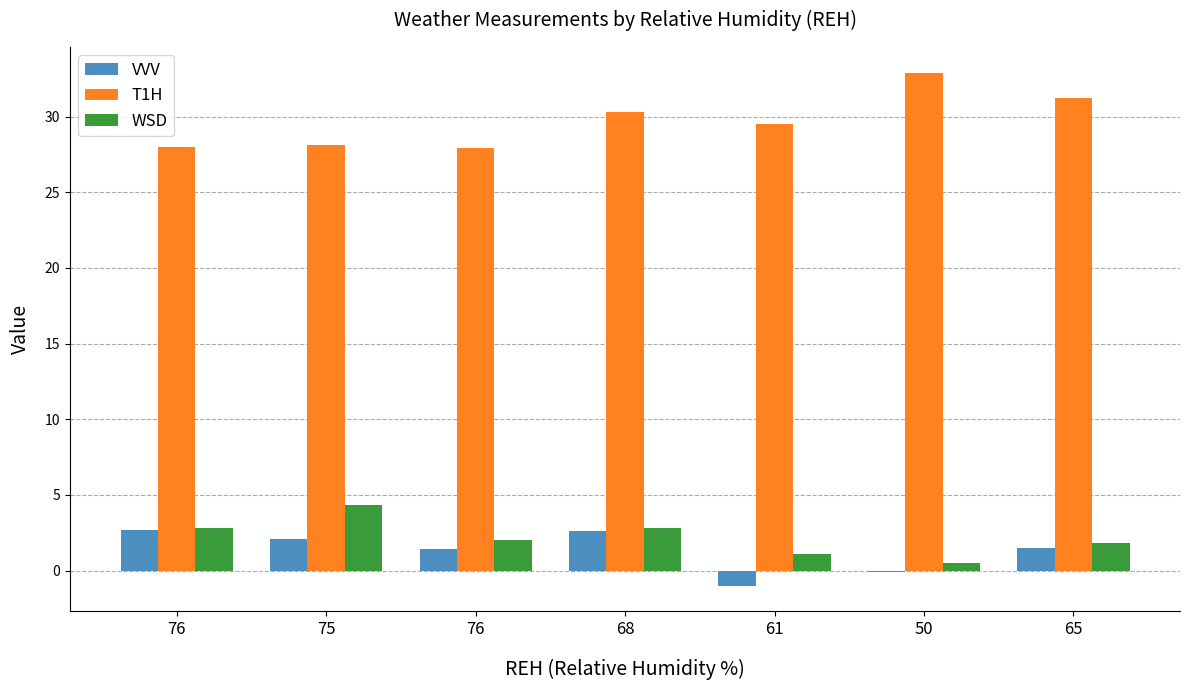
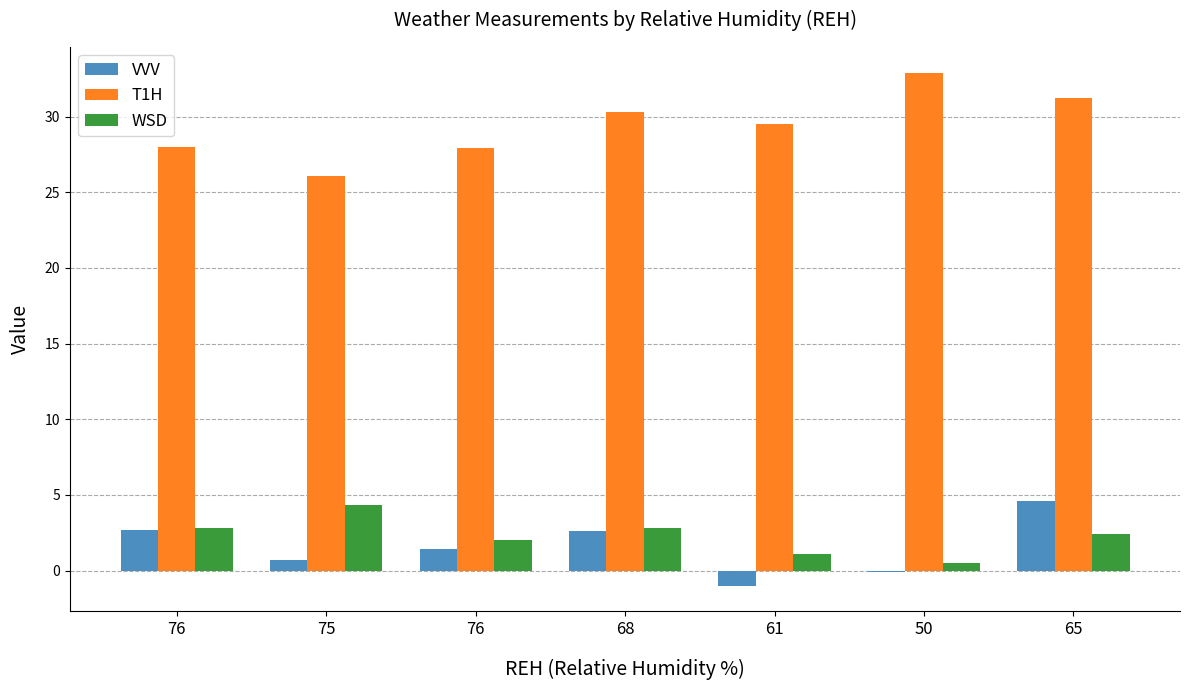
  {
    "VVV": {
-     "75": 2.1,
+     "75": 0.7,
      "68": 2.6,
      "61": -1.0,
-     "65": 1.5
+     "65": 4.6
    },
    "T1H": {
-     "75": 28.1,
+     "75": 26.1,
      "68": 30.3,
      "61": 29.5,
      "50": 32.9,
      "65": 31.2
    },
    "WSD": {
      "75": 4.3,
      "68": 2.8,
      "61": 1.1,
      "50": 0.5,
-     "65": 1.8
+     "65": 2.4
    }
  }
